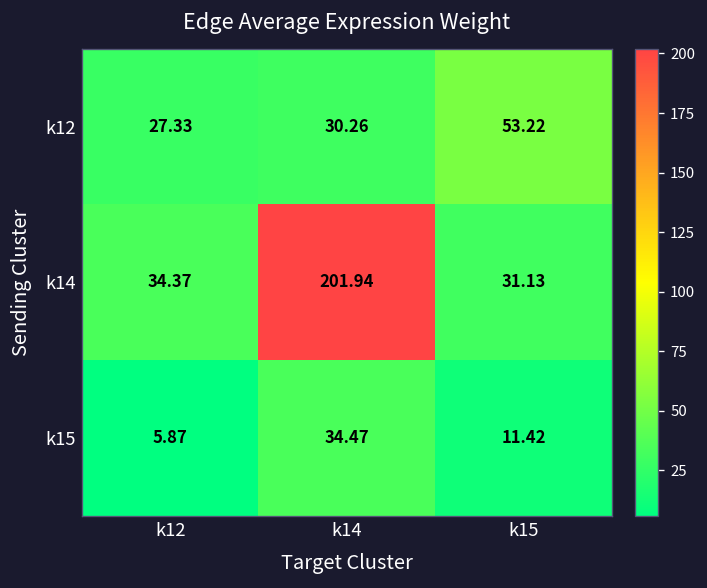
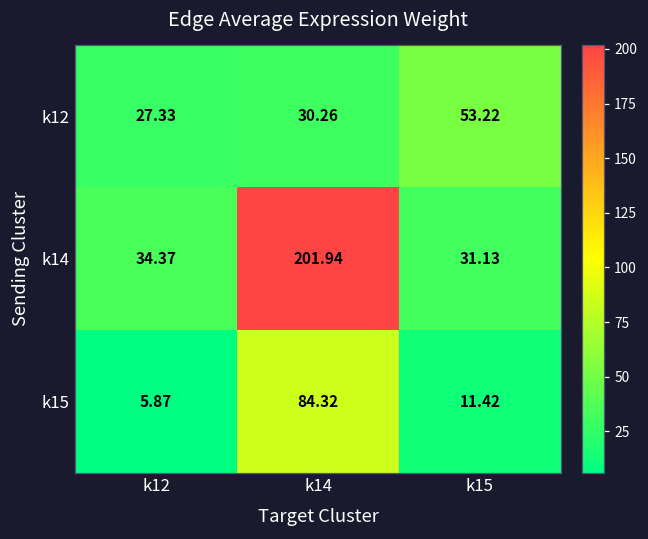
  {
    "k12": {
      "k12": 27.33,
      "k14": 30.26,
      "k15": 53.22
    },
    "k14": {
      "k12": 34.37,
      "k14": 201.94,
      "k15": 31.13
    },
    "k15": {
      "k12": 5.87,
-     "k14": 34.47,
+     "k14": 84.32,
      "k15": 11.42
    }
  }
